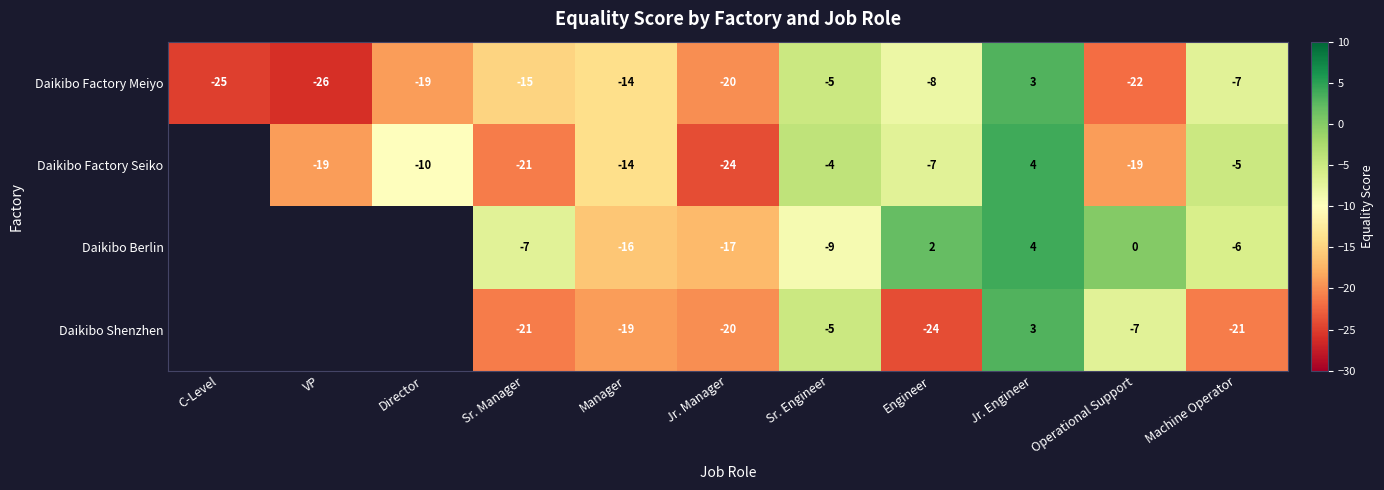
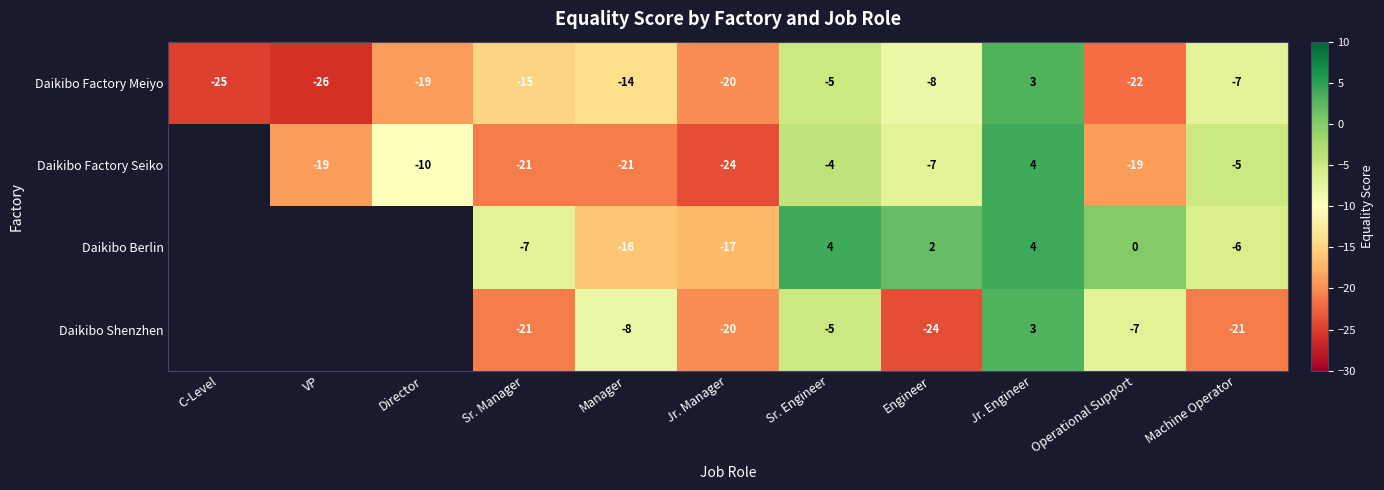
  {
    "Daikibo Factory Meiyo": {
      "C-Level": -25,
      "VP": -26,
      "Director": -19,
      "Sr. Manager": -15,
      "Manager": -14,
      "Jr. Manager": -20,
      "Sr. Engineer": -5,
      "Engineer": -8,
      "Jr. Engineer": 3,
      "Operational Support": -22,
      "Machine Operator": -7
    },
    "Daikibo Factory Seiko": {
      "VP": -19,
      "Director": -10,
      "Sr. Manager": -21,
-     "Manager": -14,
+     "Manager": -21,
      "Jr. Manager": -24,
      "Sr. Engineer": -4,
      "Engineer": -7,
      "Jr. Engineer": 4,
      "Operational Support": -19,
      "Machine Operator": -5
    },
    "Daikibo Berlin": {
      "Sr. Manager": -7,
      "Manager": -16,
      "Jr. Manager": -17,
-     "Sr. Engineer": -9,
+     "Sr. Engineer": 4,
      "Engineer": 2,
      "Jr. Engineer": 4,
      "Operational Support": 0,
      "Machine Operator": -6
    },
    "Daikibo Shenzhen": {
      "Sr. Manager": -21,
-     "Manager": -19,
+     "Manager": -8,
      "Jr. Manager": -20,
      "Sr. Engineer": -5,
      "Engineer": -24,
      "Jr. Engineer": 3,
      "Operational Support": -7,
      "Machine Operator": -21
    }
  }
